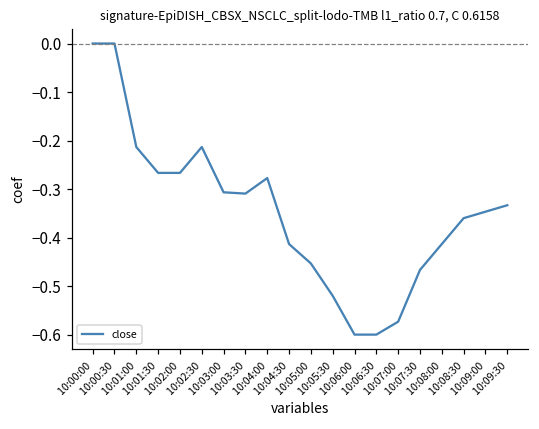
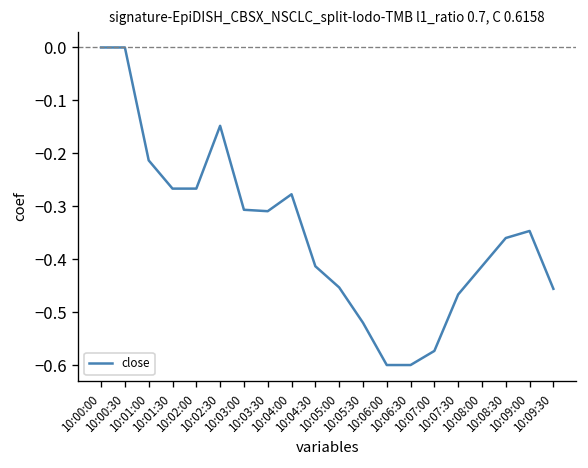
  {
    "10:00:00": 0.00,
    "10:00:30": 0.00,
    "10:01:00": -0.21,
    "10:01:30": -0.27,
    "10:02:00": -0.27,
-   "10:02:30": -0.21,
+   "10:02:30": -0.15,
    "10:03:00": -0.31,
    "10:03:30": -0.31,
    "10:04:00": -0.28,
    "10:04:30": -0.41,
    "10:05:00": -0.45,
    "10:05:30": -0.52,
    "10:06:00": -0.60,
    "10:06:30": -0.60,
    "10:07:00": -0.57,
    "10:07:30": -0.47,
    "10:08:00": -0.41,
    "10:08:30": -0.36,
    "10:09:00": -0.35,
-   "10:09:30": -0.33
+   "10:09:30": -0.46
  }
